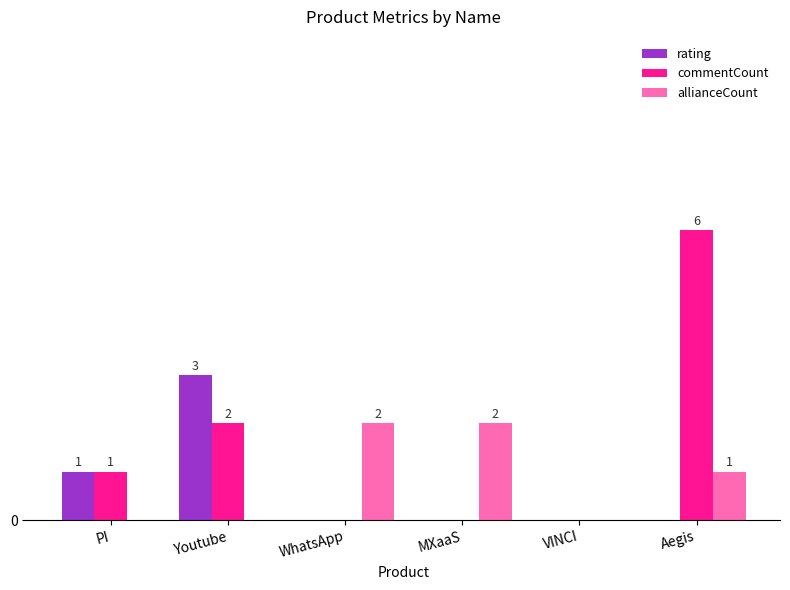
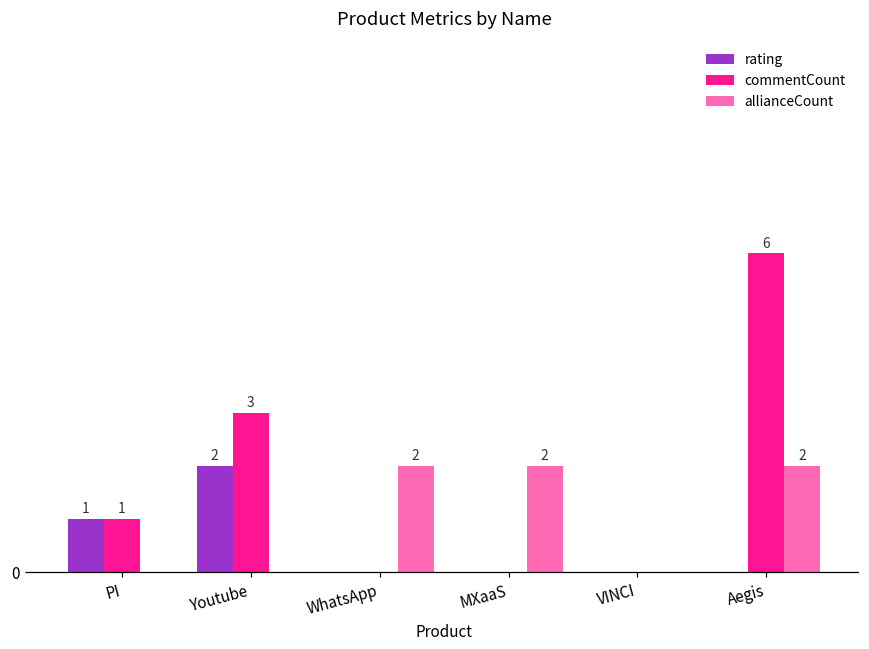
  {
    "rating": {
      "PI": 1,
-     "Youtube": 3
+     "Youtube": 2
    },
    "commentCount": {
      "PI": 1,
-     "Youtube": 2,
+     "Youtube": 3,
      "Aegis": 6
    },
    "allianceCount": {
      "WhatsApp": 2,
      "MXaaS": 2,
-     "Aegis": 1
+     "Aegis": 2
    }
  }
